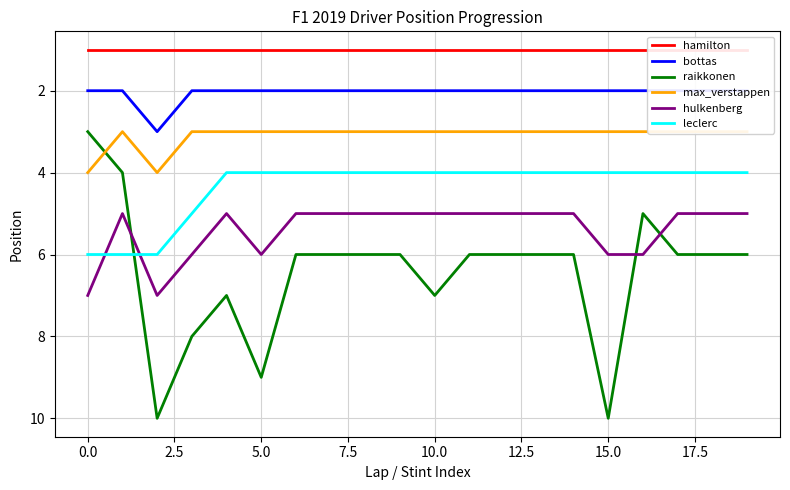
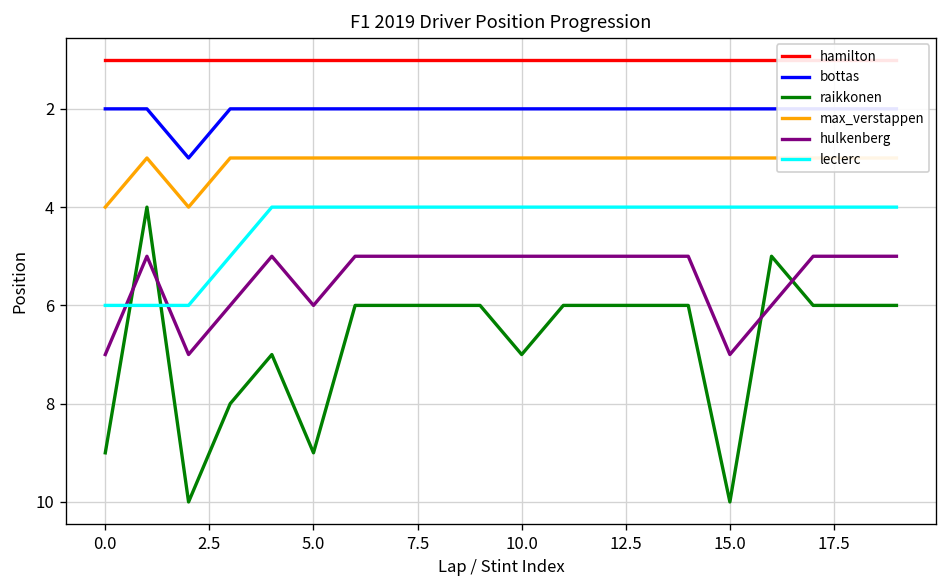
  {
    "hamilton": {
      "0.0": 1,
      "5.0": 1,
      "10.0": 1,
      "15.0": 1
    },
    "bottas": {
      "0.0": 2,
      "5.0": 2,
      "10.0": 2,
      "15.0": 2
    },
    "raikkonen": {
-     "0.0": 3,
+     "0.0": 9,
      "5.0": 9,
      "10.0": 7,
      "15.0": 10
    },
    "max_verstappen": {
      "0.0": 4,
      "5.0": 3,
      "10.0": 3,
      "15.0": 3
    },
    "hulkenberg": {
      "0.0": 7,
      "5.0": 6,
      "10.0": 5,
-     "15.0": 6
+     "15.0": 7
    },
    "leclerc": {
      "0.0": 6,
      "5.0": 4,
      "10.0": 4,
      "15.0": 4
    }
  }
